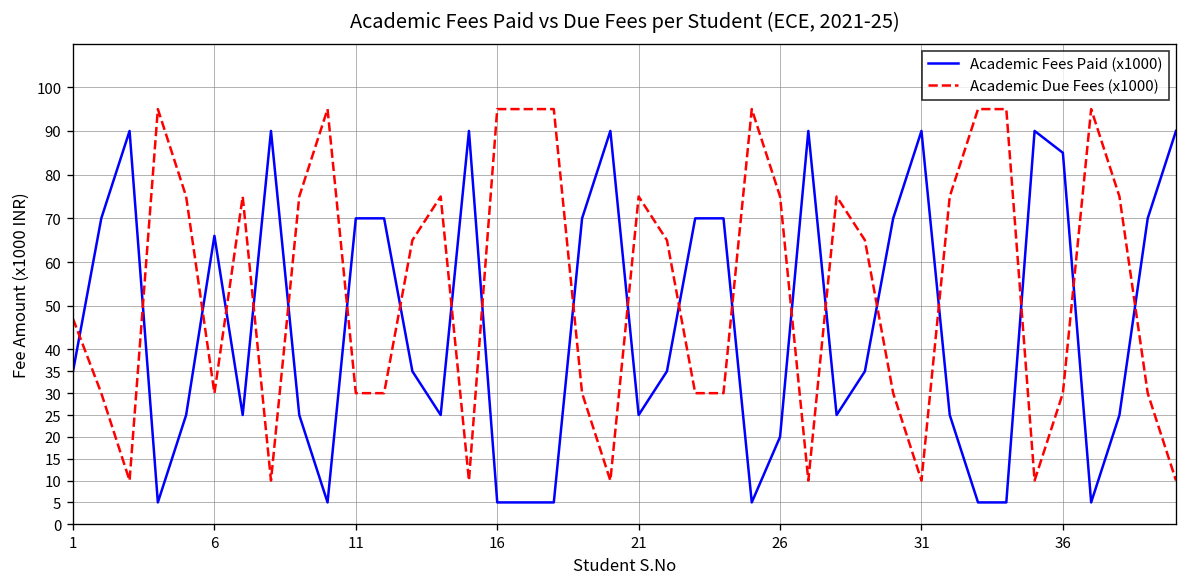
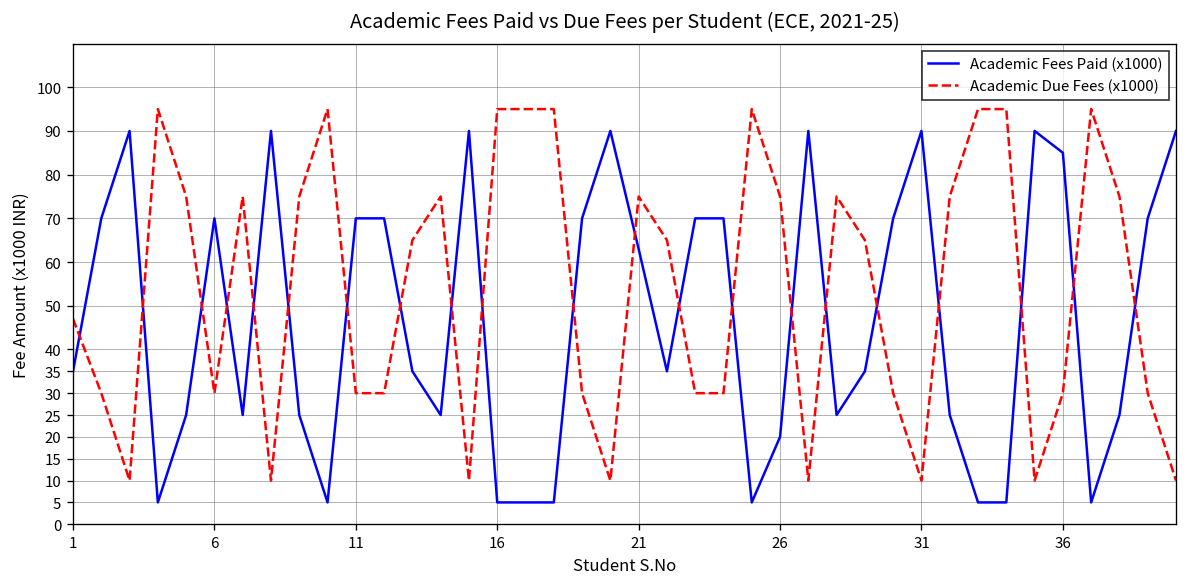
  {
    "Academic Fees Paid (x1000)": {
      "1": 35,
-     "6": 66,
+     "6": 70,
      "11": 70,
      "16": 5,
-     "21": 25,
+     "21": 63,
      "26": 20,
      "31": 90,
      "36": 85
    },
    "Academic Due Fees (x1000)": {
      "1": 47,
      "6": 30,
      "11": 30,
      "16": 95,
      "21": 75,
      "26": 75,
      "31": 10,
      "36": 30
    }
  }
